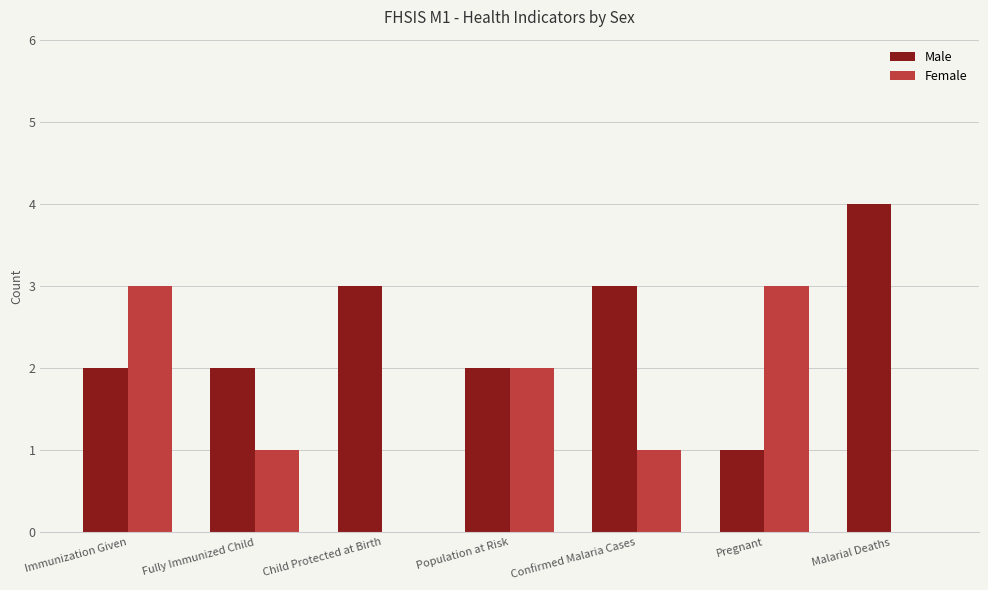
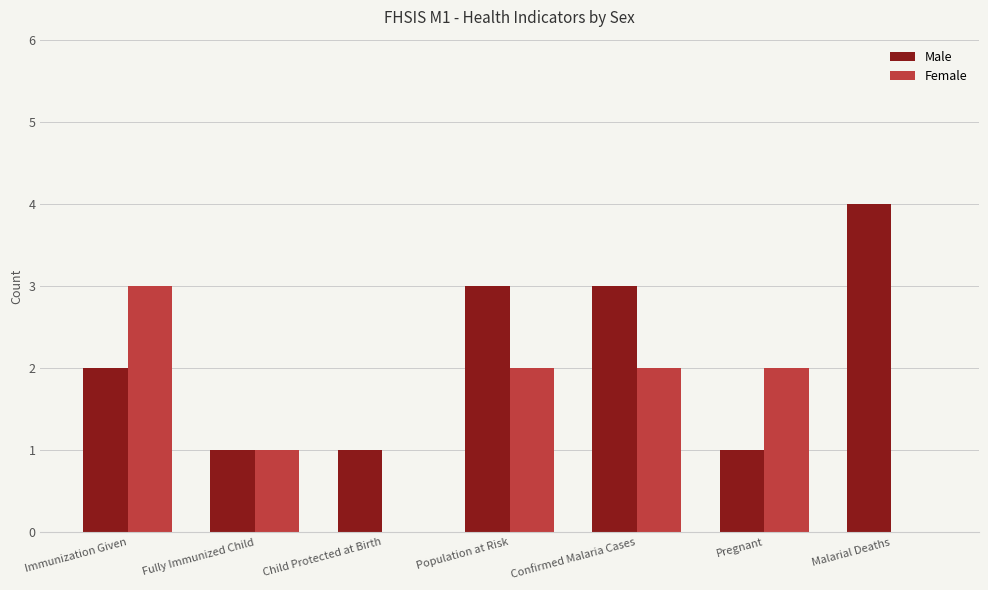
  {
    "Male": {
      "Immunization Given": 2,
-     "Fully Immunized Child": 2,
-     "Child Protected at Birth": 3,
-     "Population at Risk": 2,
+     "Fully Immunized Child": 1,
+     "Child Protected at Birth": 1,
+     "Population at Risk": 3,
      "Confirmed Malaria Cases": 3,
      "Pregnant": 1,
      "Malarial Deaths": 4
    },
    "Female": {
      "Immunization Given": 3,
      "Fully Immunized Child": 1,
      "Child Protected at Birth": 0,
      "Population at Risk": 2,
-     "Confirmed Malaria Cases": 1,
-     "Pregnant": 3,
+     "Confirmed Malaria Cases": 2,
+     "Pregnant": 2,
      "Malarial Deaths": 0
    }
  }
